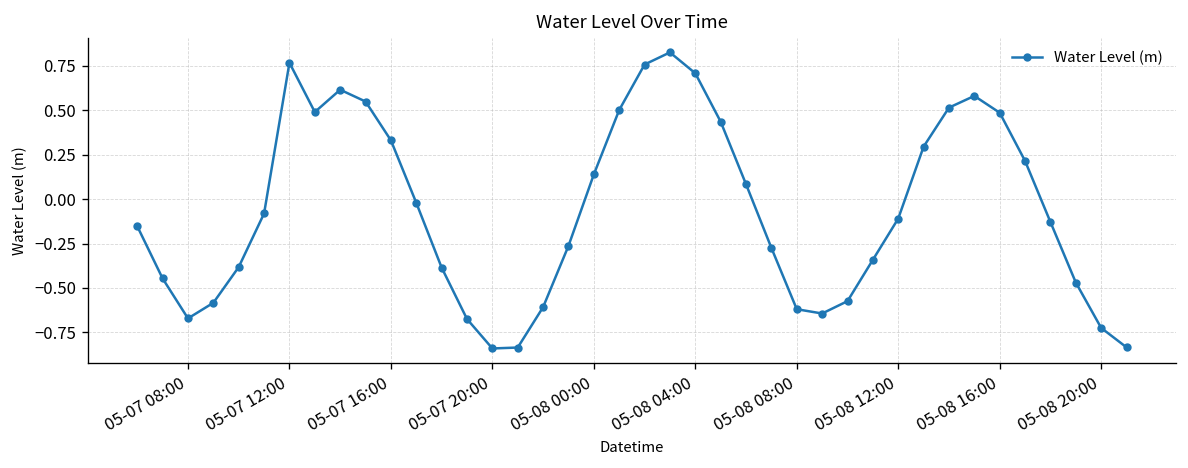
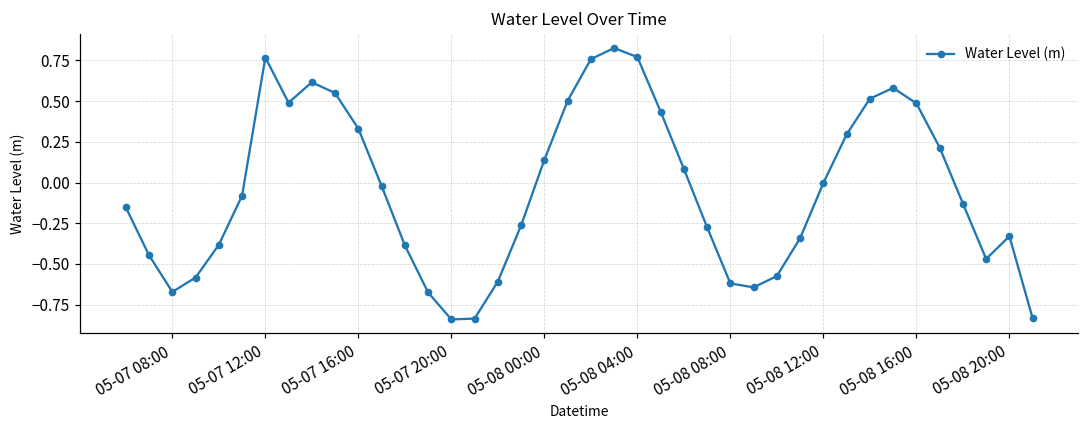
  {
    "05-07 08:00": -0.67,
    "05-07 12:00": 0.77,
    "05-07 16:00": 0.33,
    "05-07 20:00": -0.84,
    "05-08 00:00": 0.14,
-   "05-08 04:00": 0.71,
+   "05-08 04:00": 0.77,
    "05-08 08:00": -0.62,
-   "05-08 12:00": -0.11,
+   "05-08 12:00": 0.00,
    "05-08 16:00": 0.49,
-   "05-08 20:00": -0.72
+   "05-08 20:00": -0.33
  }
